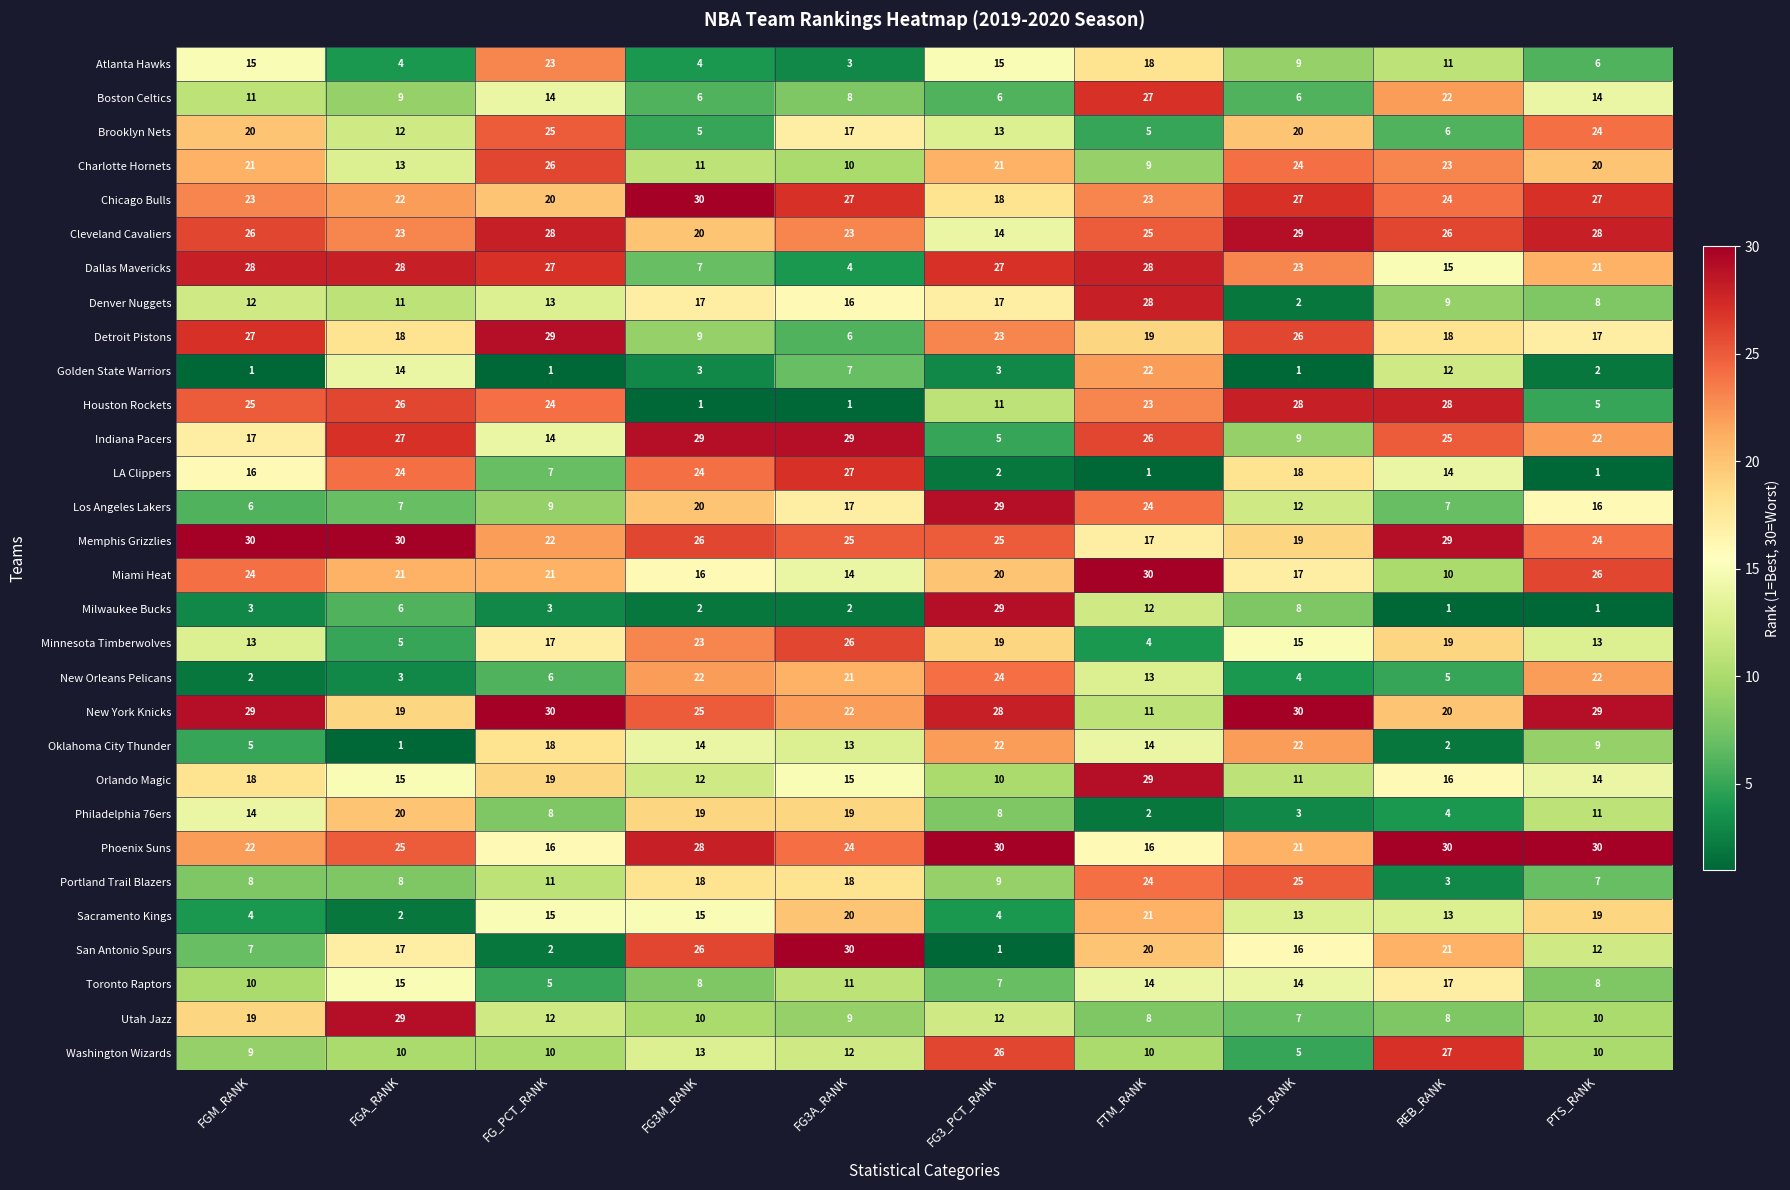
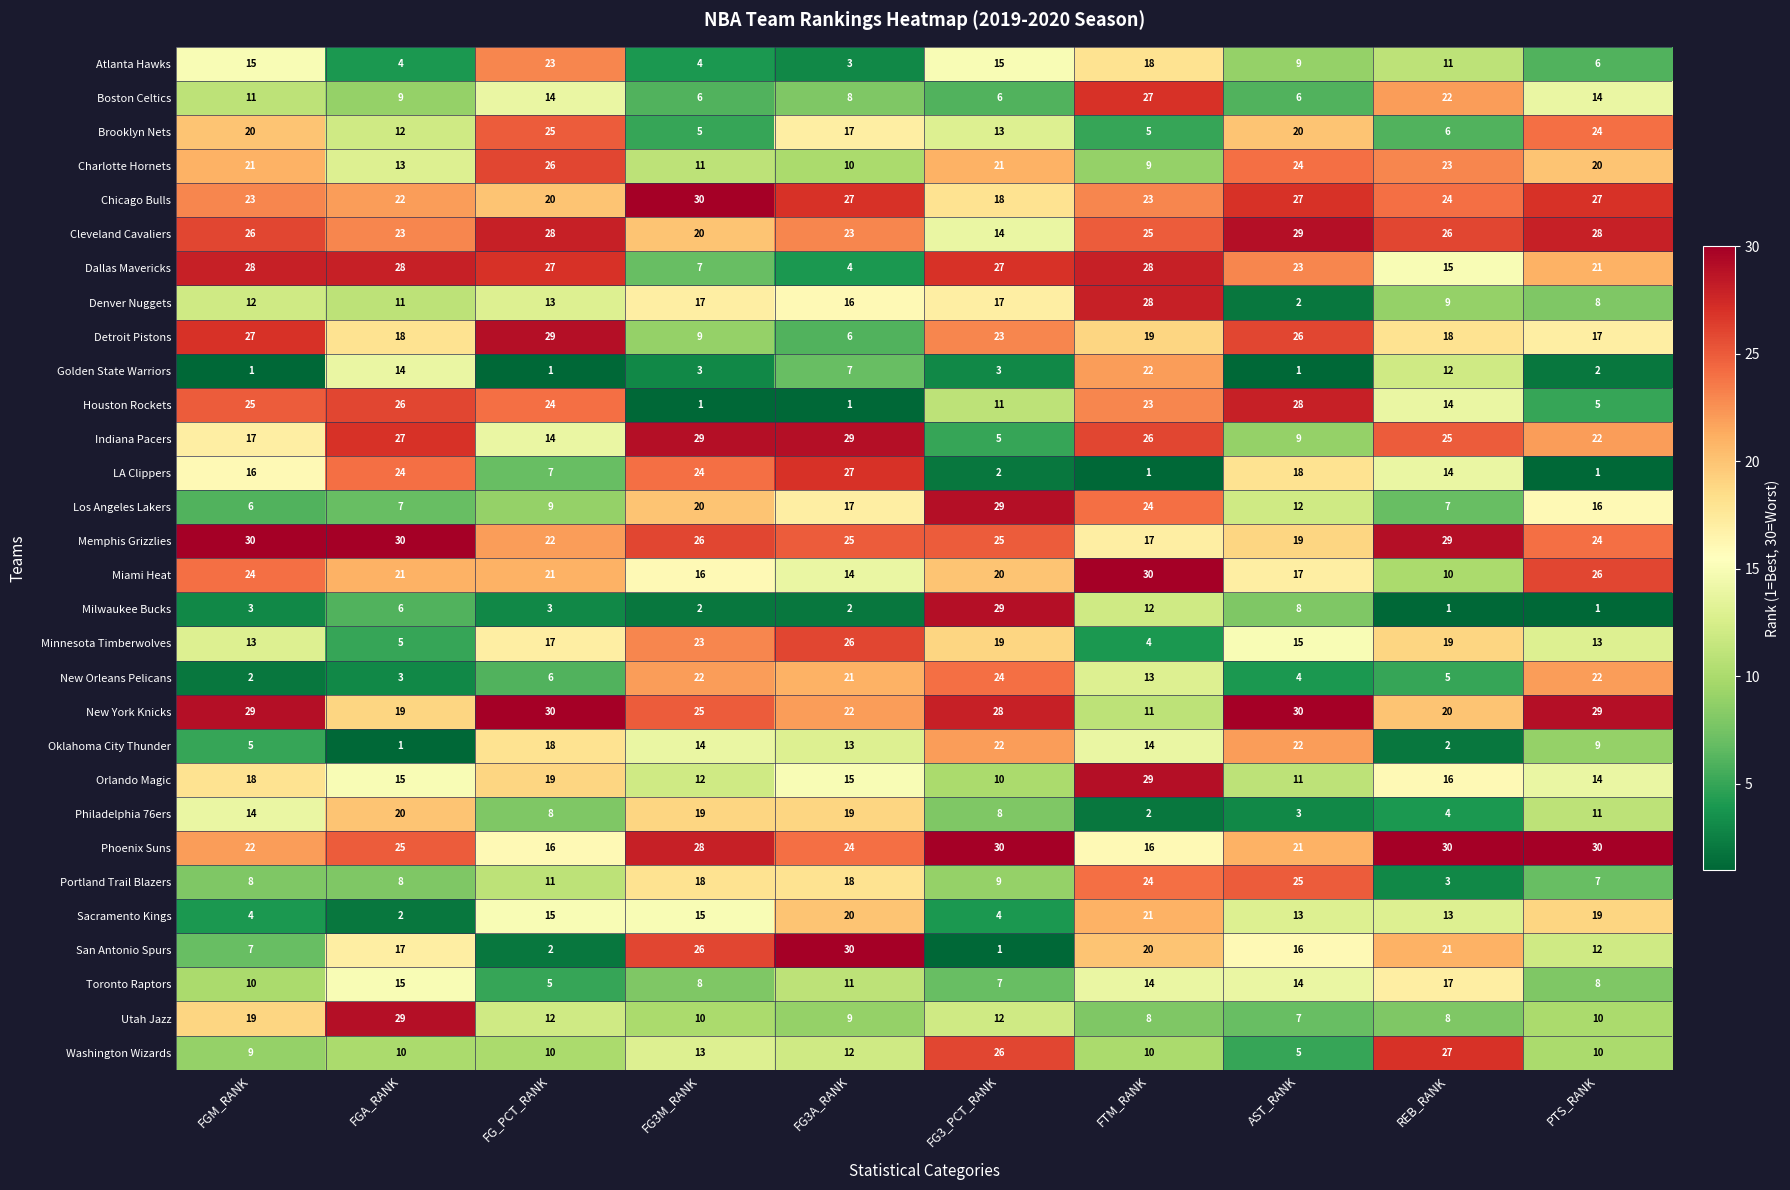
  {
    "Houston Rockets": {
      "FGM_RANK": 25,
      "FGA_RANK": 26,
      "FG_PCT_RANK": 24,
      "FG3M_RANK": 1,
      "FG3A_RANK": 1,
      "FG3_PCT_RANK": 11,
      "FTM_RANK": 23,
      "AST_RANK": 28,
-     "REB_RANK": 28,
+     "REB_RANK": 14,
      "PTS_RANK": 5
    }
  }
